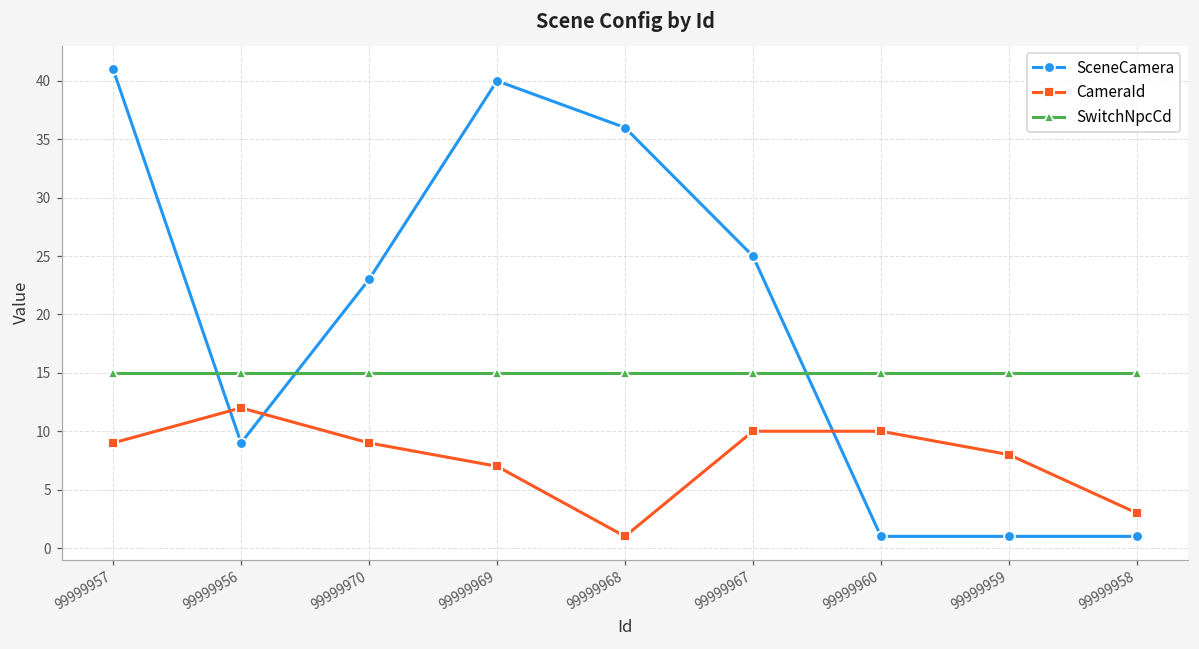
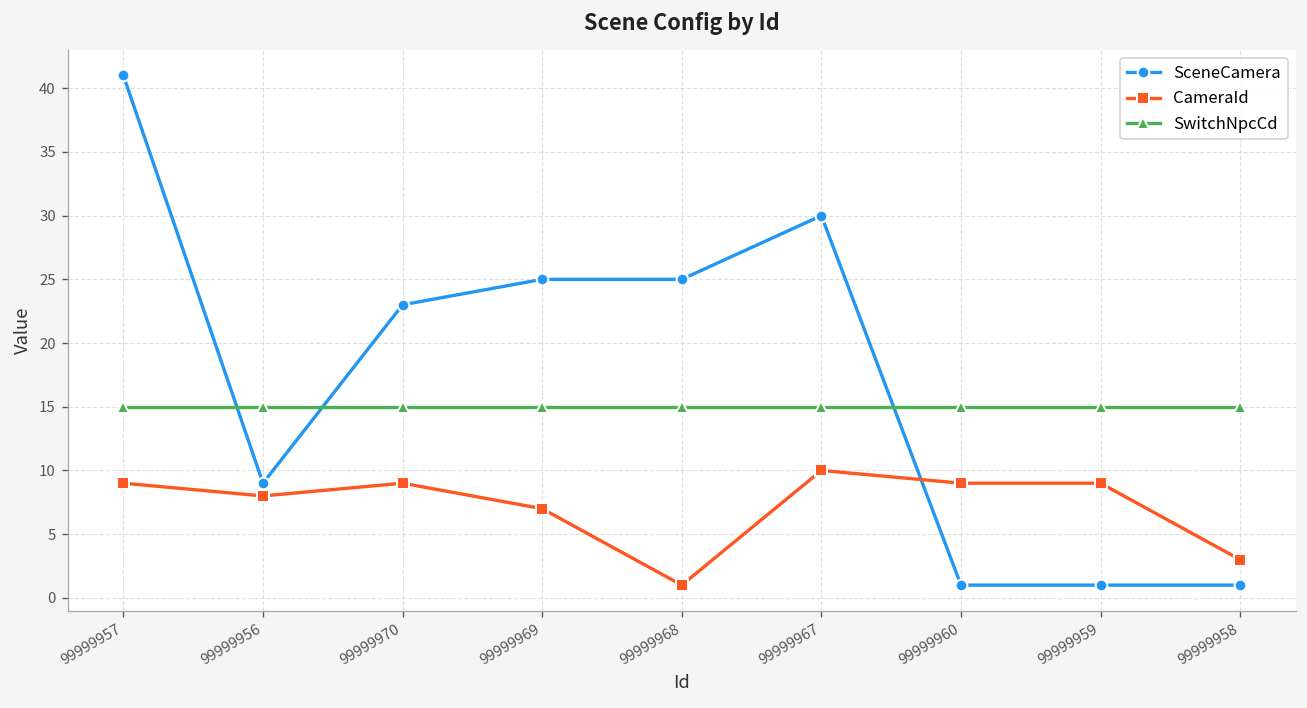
  {
    "SceneCamera": {
      "99999957": 41,
      "99999956": 9,
      "99999970": 23,
-     "99999969": 40,
-     "99999968": 36,
-     "99999967": 25,
+     "99999969": 25,
+     "99999968": 25,
+     "99999967": 30,
      "99999960": 1,
      "99999959": 1,
      "99999958": 1
    },
    "CameraId": {
      "99999957": 9,
-     "99999956": 12,
+     "99999956": 8,
      "99999970": 9,
      "99999969": 7,
      "99999968": 1,
      "99999967": 10,
-     "99999960": 10,
-     "99999959": 8,
+     "99999960": 9,
+     "99999959": 9,
      "99999958": 3
    },
    "SwitchNpcCd": {
      "99999957": 15,
      "99999956": 15,
      "99999970": 15,
      "99999969": 15,
      "99999968": 15,
      "99999967": 15,
      "99999960": 15,
      "99999959": 15,
      "99999958": 15
    }
  }
